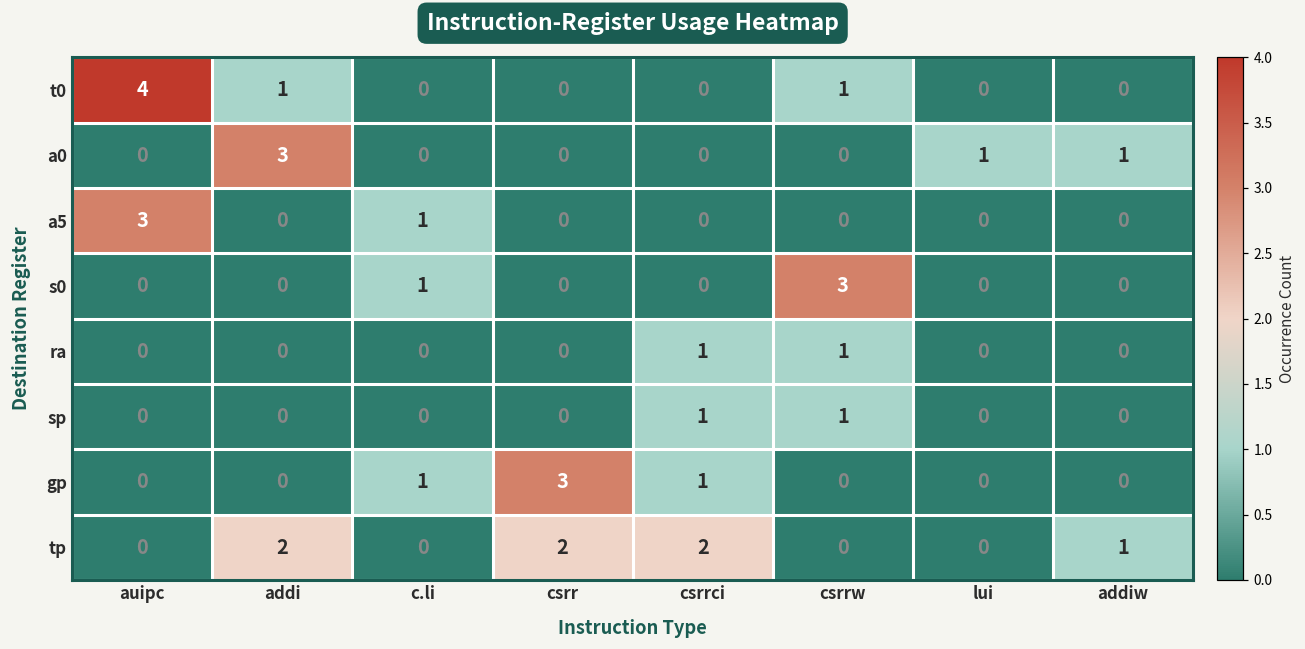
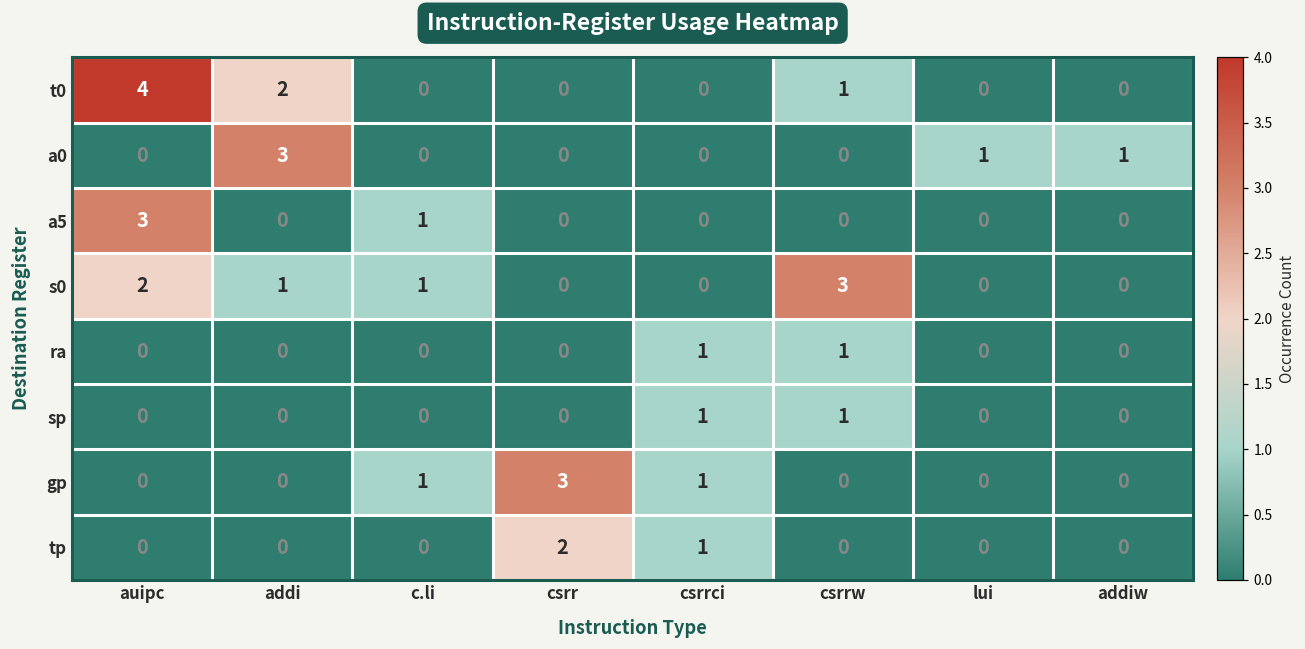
  {
    "t0": {
      "auipc": 4,
-     "addi": 1,
+     "addi": 2,
      "c.li": 0,
      "csrr": 0,
      "csrrci": 0,
      "csrrw": 1,
      "lui": 0,
      "addiw": 0
    },
    "a0": {
      "auipc": 0,
      "addi": 3,
      "c.li": 0,
      "csrr": 0,
      "csrrci": 0,
      "csrrw": 0,
      "lui": 1,
      "addiw": 1
    },
    "a5": {
      "auipc": 3,
      "addi": 0,
      "c.li": 1,
      "csrr": 0,
      "csrrci": 0,
      "csrrw": 0,
      "lui": 0,
      "addiw": 0
    },
    "s0": {
-     "auipc": 0,
-     "addi": 0,
+     "auipc": 2,
+     "addi": 1,
      "c.li": 1,
      "csrr": 0,
      "csrrci": 0,
      "csrrw": 3,
      "lui": 0,
      "addiw": 0
    },
    "ra": {
      "auipc": 0,
      "addi": 0,
      "c.li": 0,
      "csrr": 0,
      "csrrci": 1,
      "csrrw": 1,
      "lui": 0,
      "addiw": 0
    },
    "sp": {
      "auipc": 0,
      "addi": 0,
      "c.li": 0,
      "csrr": 0,
      "csrrci": 1,
      "csrrw": 1,
      "lui": 0,
      "addiw": 0
    },
    "gp": {
      "auipc": 0,
      "addi": 0,
      "c.li": 1,
      "csrr": 3,
      "csrrci": 1,
      "csrrw": 0,
      "lui": 0,
      "addiw": 0
    },
    "tp": {
      "auipc": 0,
-     "addi": 2,
+     "addi": 0,
      "c.li": 0,
      "csrr": 2,
-     "csrrci": 2,
+     "csrrci": 1,
      "csrrw": 0,
      "lui": 0,
-     "addiw": 1
+     "addiw": 0
    }
  }
